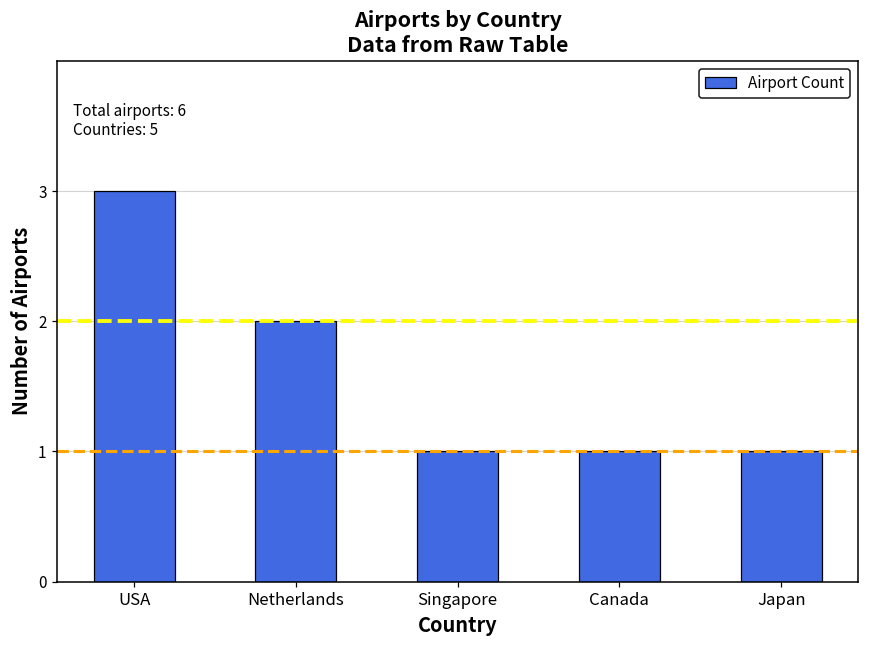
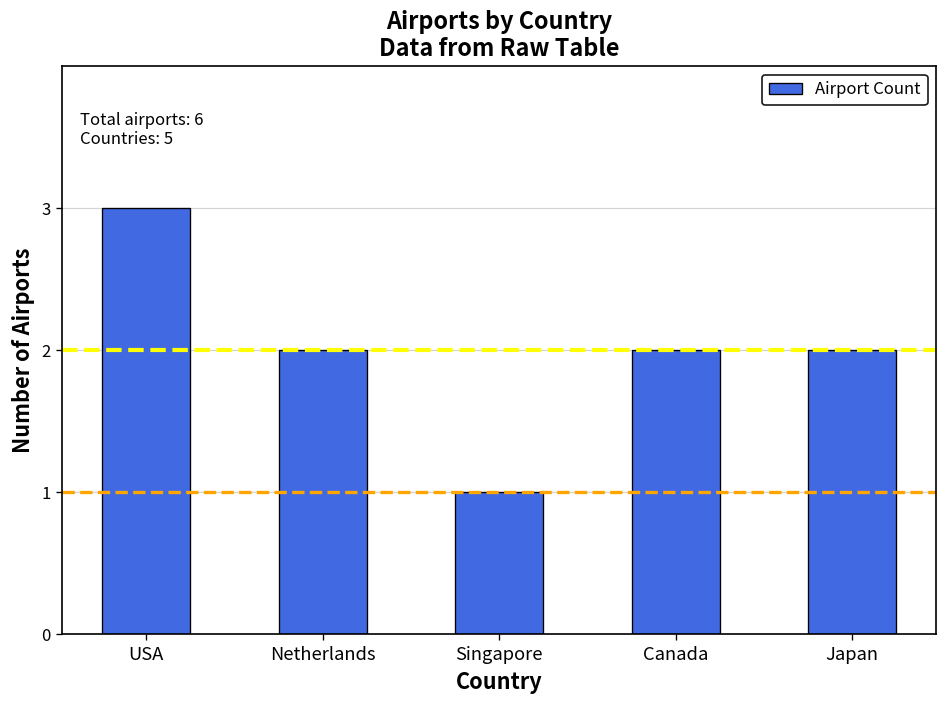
  {
    "USA": 3,
    "Netherlands": 2,
    "Singapore": 1,
-   "Canada": 1,
-   "Japan": 1
+   "Canada": 2,
+   "Japan": 2
  }
